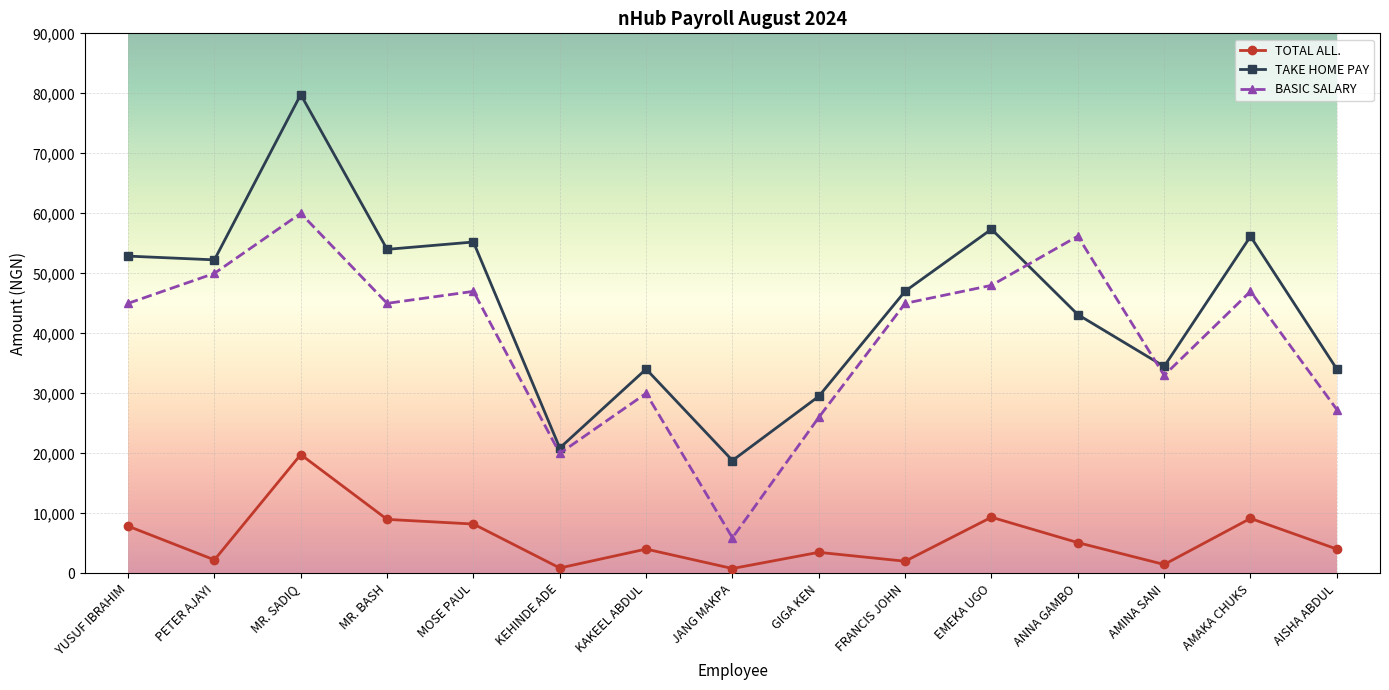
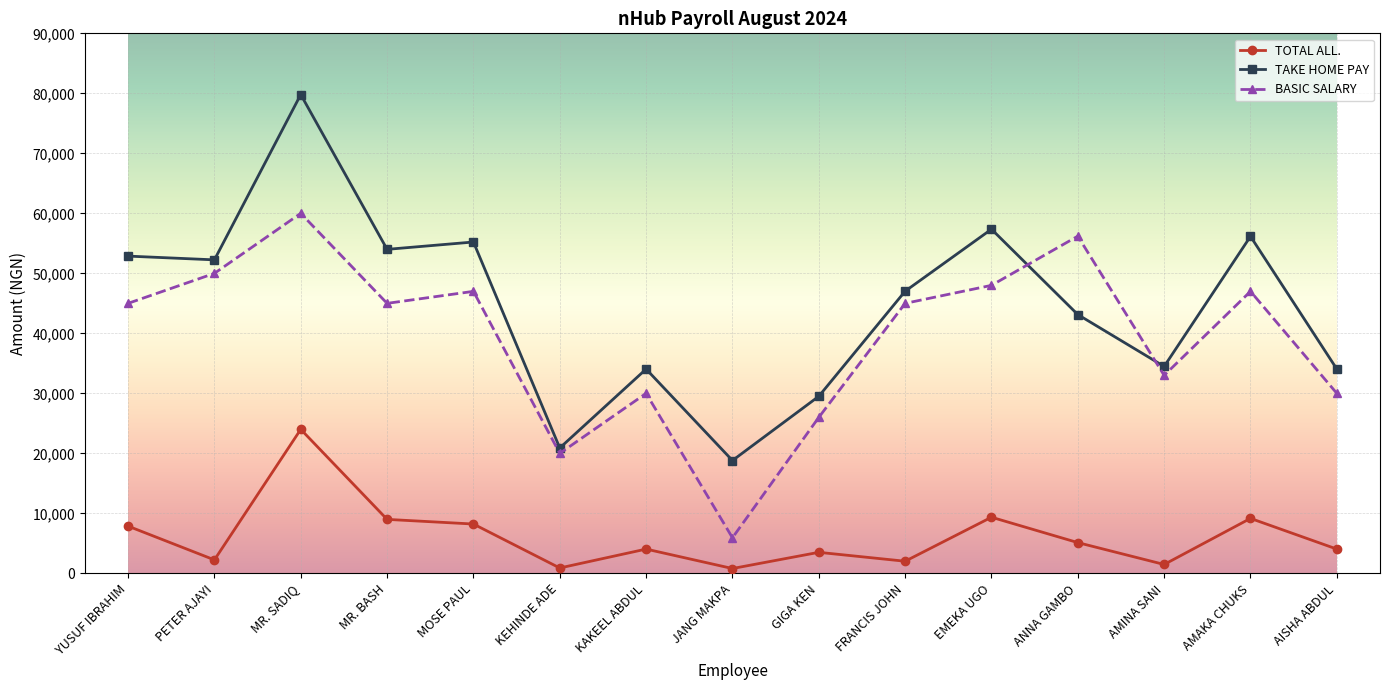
  {
    "TOTAL ALL.": {
      "YUSUF IBRAHIM": "8,000",
      "PETER AJAYI": "2,000",
-     "MR. SADIQ": "20,000",
+     "MR. SADIQ": "24,000",
      "MR. BASH": "9,000",
      "MOSE PAUL": "8,000",
      "KEHINDE ADE": "1,000",
      "KAKEEL ABDUL": "4,000",
      "JANG MAKPA": "1,000",
      "GIGA KEN": "4,000",
      "FRANCIS JOHN": "2,000",
      "EMEKA UGO": "9,000",
      "ANNA GAMBO": "5,000",
      "AMINA SANI": "1,000",
      "AMAKA CHUKS": "9,000",
      "AISHA ABDUL": "4,000"
    },
    "TAKE HOME PAY": {
      "YUSUF IBRAHIM": "53,000",
      "PETER AJAYI": "52,000",
      "MR. SADIQ": "80,000",
      "MR. BASH": "54,000",
      "MOSE PAUL": "55,000",
      "KEHINDE ADE": "21,000",
      "KAKEEL ABDUL": "34,000",
      "JANG MAKPA": "19,000",
      "GIGA KEN": "30,000",
      "FRANCIS JOHN": "47,000",
      "EMEKA UGO": "57,000",
      "ANNA GAMBO": "43,000",
      "AMINA SANI": "34,000",
      "AMAKA CHUKS": "56,000",
      "AISHA ABDUL": "34,000"
    },
    "BASIC SALARY": {
      "YUSUF IBRAHIM": "45,000",
      "PETER AJAYI": "50,000",
      "MR. SADIQ": "60,000",
      "MR. BASH": "45,000",
      "MOSE PAUL": "47,000",
      "KEHINDE ADE": "20,000",
      "KAKEEL ABDUL": "30,000",
      "JANG MAKPA": "6,000",
      "GIGA KEN": "26,000",
      "FRANCIS JOHN": "45,000",
      "EMEKA UGO": "48,000",
      "ANNA GAMBO": "56,000",
      "AMINA SANI": "33,000",
      "AMAKA CHUKS": "47,000",
-     "AISHA ABDUL": "27,000"
+     "AISHA ABDUL": "30,000"
    }
  }
